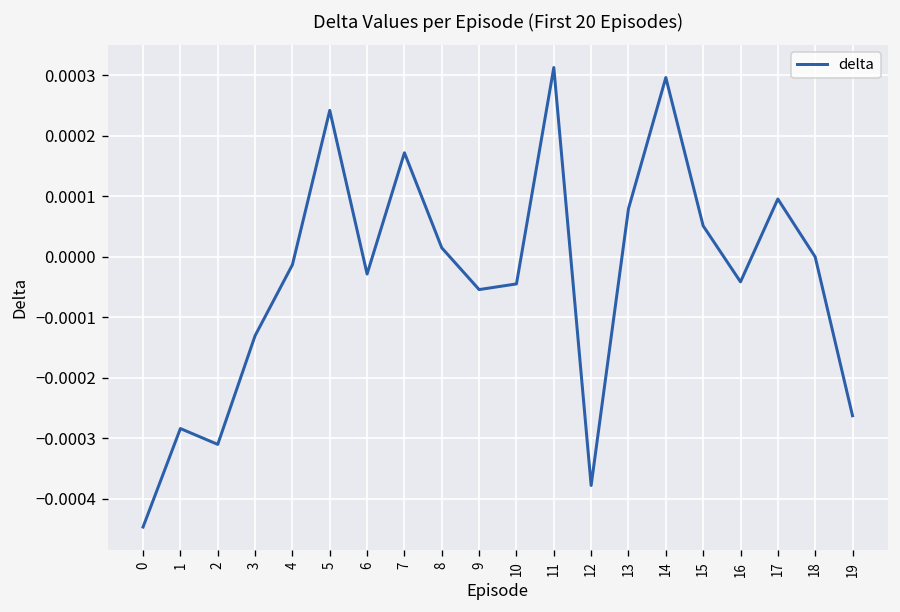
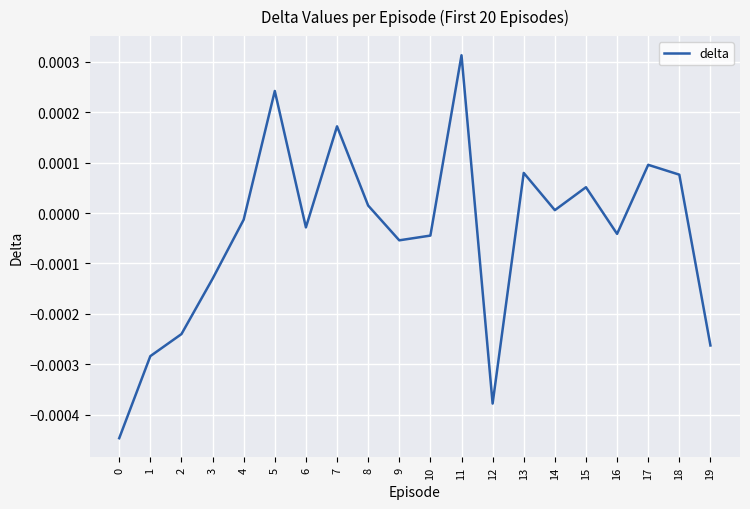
  {
    "0": -0.00045,
    "1": -0.00028,
-   "2": -0.00031,
+   "2": -0.00024,
    "3": -0.00013,
    "4": -0.00001,
    "5": 0.00024,
    "6": -0.00003,
    "7": 0.00017,
    "8": 0.00001,
    "9": -0.00005,
    "10": -0.00004,
    "11": 0.00031,
    "12": -0.00038,
    "13": 0.00008,
-   "14": 0.00030,
+   "14": 0.00001,
    "15": 0.00005,
    "16": -0.00004,
    "17": 0.00010,
-   "18": 0.0000,
+   "18": 0.0001,
    "19": -0.00026
  }
